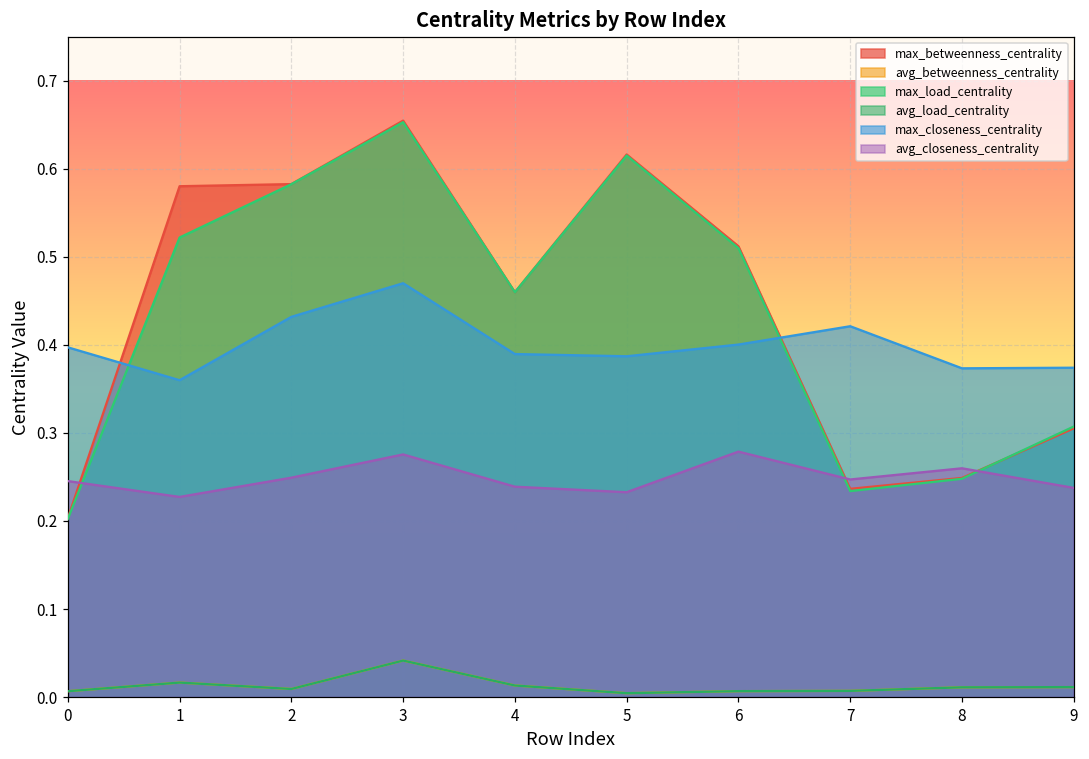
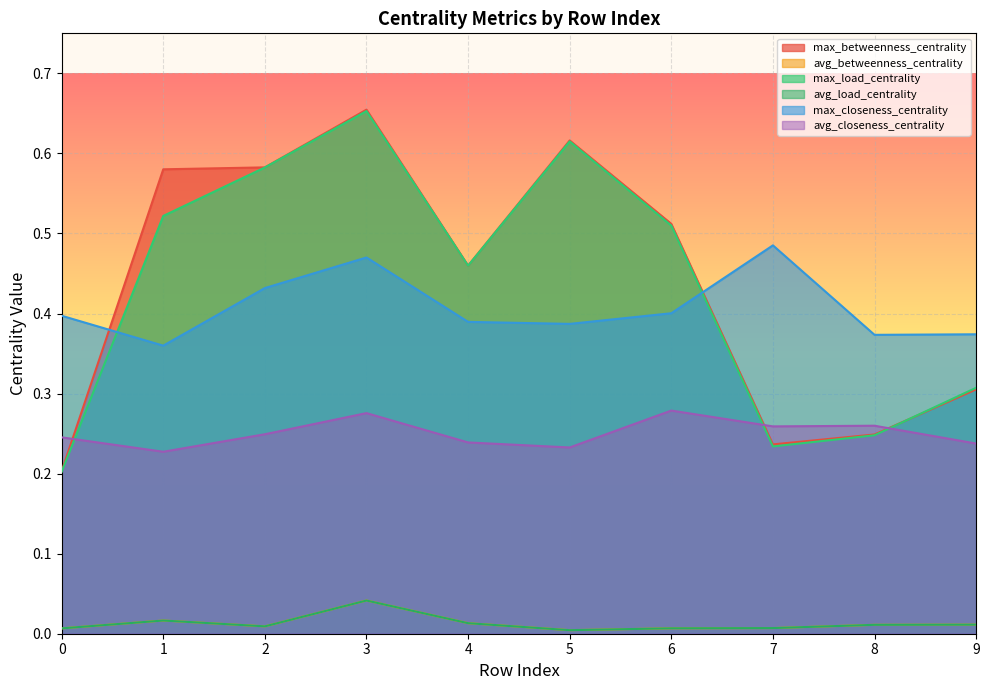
  {
    "max_betweenness_centrality": {
      "1": 0.58
    },
    "max_closeness_centrality": {
      "0": 0.40,
      "1": 0.36,
      "2": 0.43,
      "3": 0.47,
      "4": 0.39,
      "5": 0.39,
      "6": 0.40,
-     "7": 0.42,
+     "7": 0.49,
      "8": 0.37,
      "9": 0.37
    },
    "avg_closeness_centrality": {
      "0": 0.25,
      "1": 0.23,
      "2": 0.25,
      "3": 0.28,
      "4": 0.24,
      "5": 0.23,
      "6": 0.28,
-     "7": 0.25,
+     "7": 0.26,
      "8": 0.26,
      "9": 0.24
    }
  }
